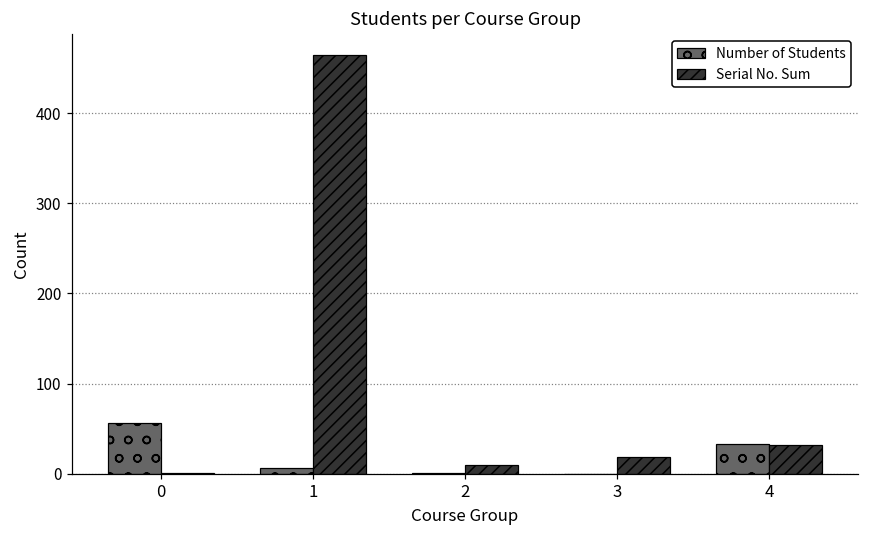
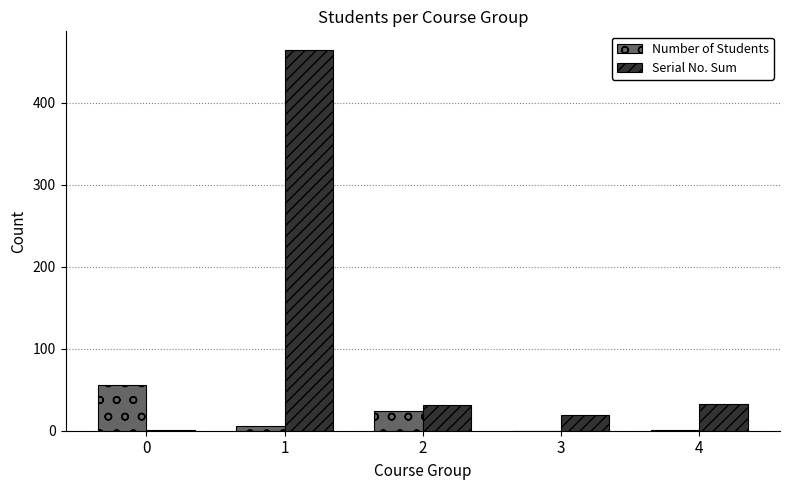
  {
    "Number of Students": {
      "0": 60,
      "1": 10,
-     "2": 0,
+     "2": 20,
      "3": 0,
-     "4": 30
+     "4": 0
    },
    "Serial No. Sum": {
      "1": 460,
-     "2": 10,
+     "2": 30,
      "3": 20,
      "4": 30
    }
  }
